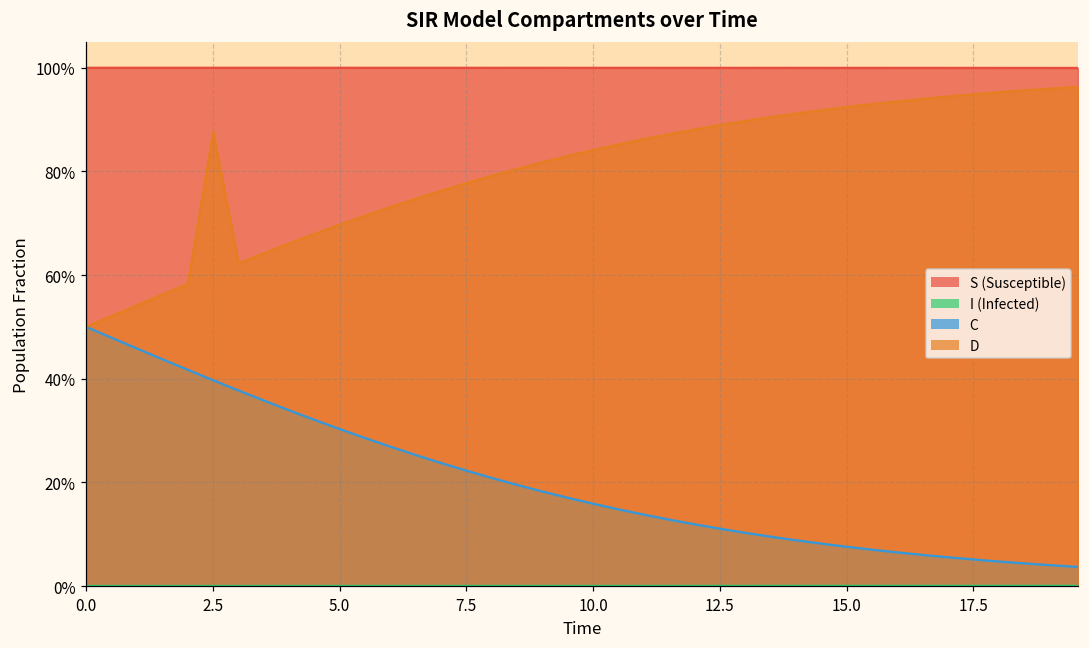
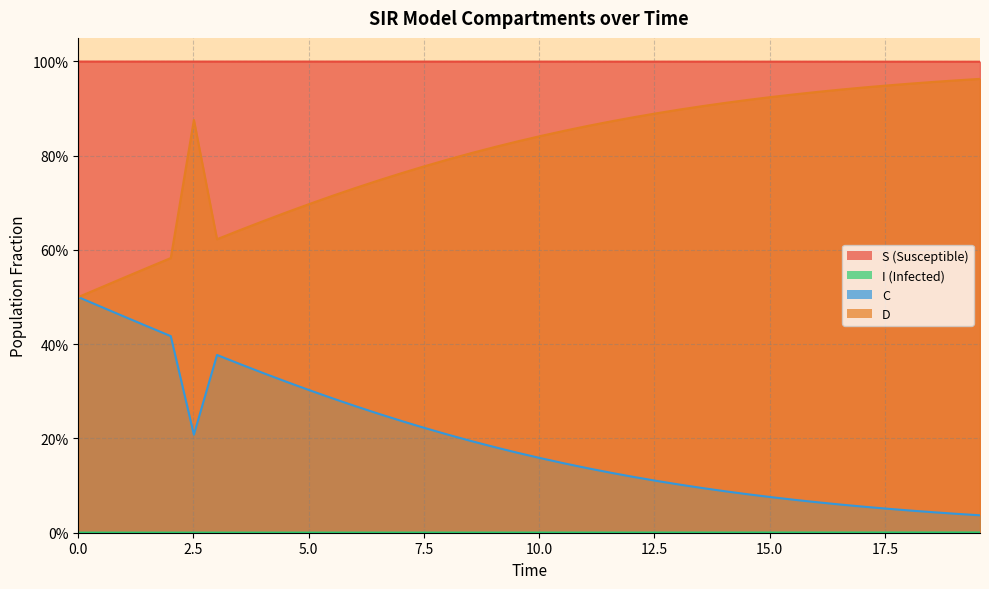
  {
    "C": {
-     "2.5": "40%"
+     "2.5": "21%"
    }
  }
